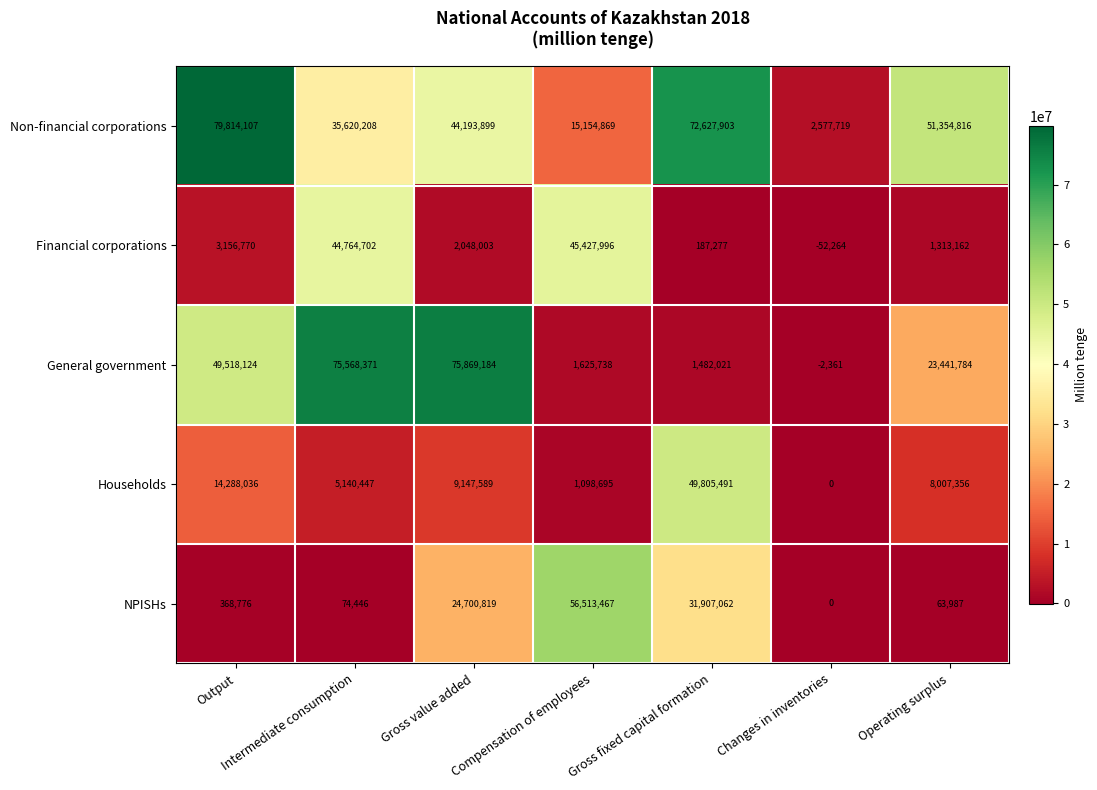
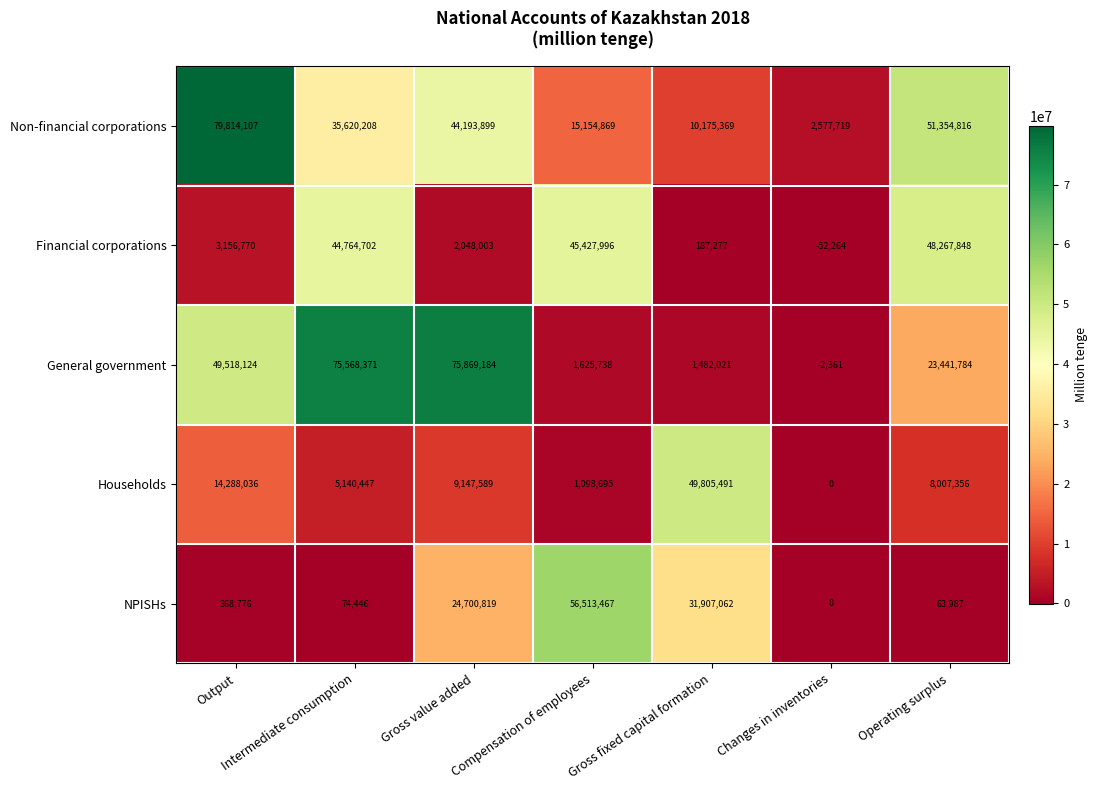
  {
    "Non-financial corporations": {
      "Output": "79,814,107",
      "Intermediate consumption": "35,620,208",
      "Gross value added": "44,193,899",
      "Compensation of employees": "15,154,869",
-     "Gross fixed capital formation": "72,627,903",
+     "Gross fixed capital formation": "10,175,369",
      "Changes in inventories": "2,577,719",
      "Operating surplus": "51,354,816"
    },
    "Financial corporations": {
      "Output": "3,156,770",
      "Intermediate consumption": "44,764,702",
      "Gross value added": "2,048,003",
      "Compensation of employees": "45,427,996",
      "Gross fixed capital formation": "187,277",
      "Changes in inventories": "-52,264",
-     "Operating surplus": "1,313,162"
+     "Operating surplus": "48,267,848"
    },
    "General government": {
      "Output": "49,518,124",
      "Intermediate consumption": "75,568,371",
      "Gross value added": "75,869,184",
      "Compensation of employees": "1,625,738",
      "Gross fixed capital formation": "1,482,021",
      "Changes in inventories": "-2,361",
      "Operating surplus": "23,441,784"
    },
    "Households": {
      "Output": "14,288,036",
      "Intermediate consumption": "5,140,447",
      "Gross value added": "9,147,589",
      "Compensation of employees": "1,098,695",
      "Gross fixed capital formation": "49,805,491",
      "Changes in inventories": "0",
      "Operating surplus": "8,007,356"
    },
    "NPISHs": {
      "Output": "368,776",
      "Intermediate consumption": "74,446",
      "Gross value added": "24,700,819",
      "Compensation of employees": "56,513,467",
      "Gross fixed capital formation": "31,907,062",
      "Changes in inventories": "0",
      "Operating surplus": "63,987"
    }
  }
